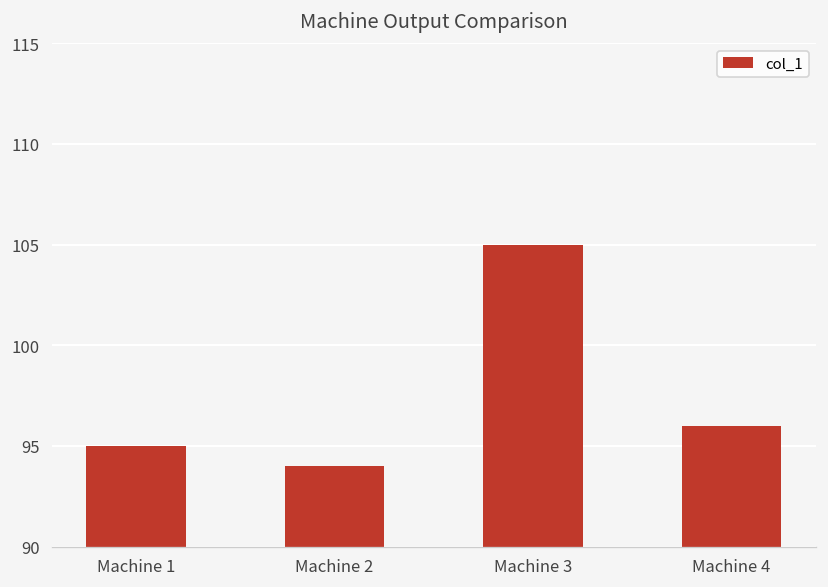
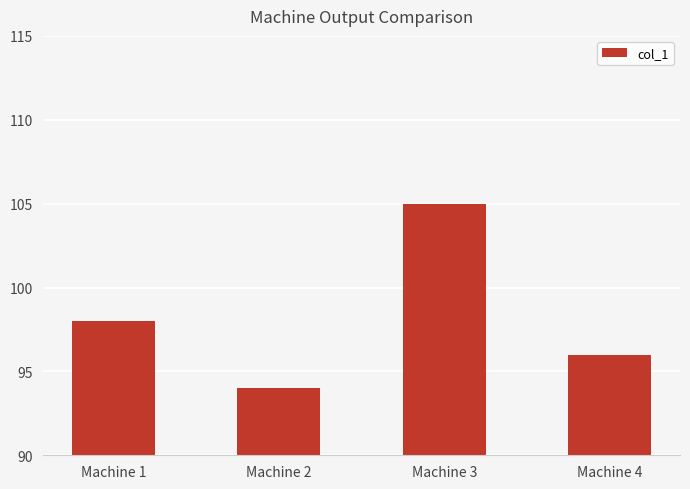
  {
-   "Machine 1": 95,
+   "Machine 1": 98,
    "Machine 2": 94,
    "Machine 3": 105,
    "Machine 4": 96
  }
